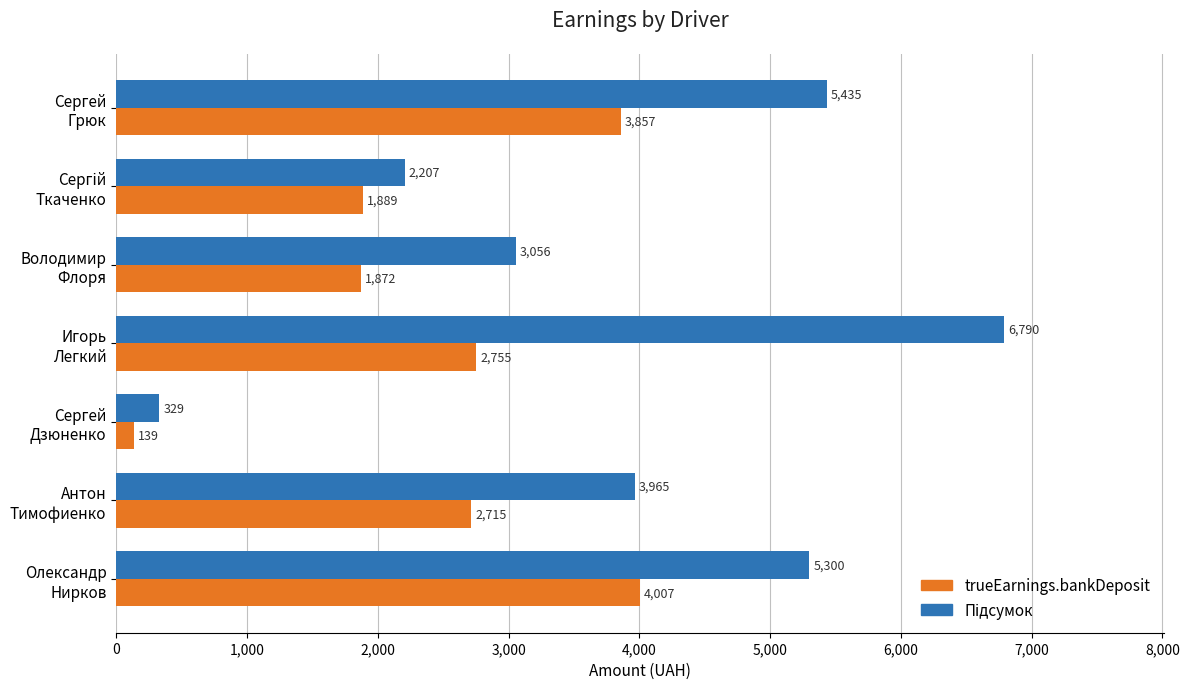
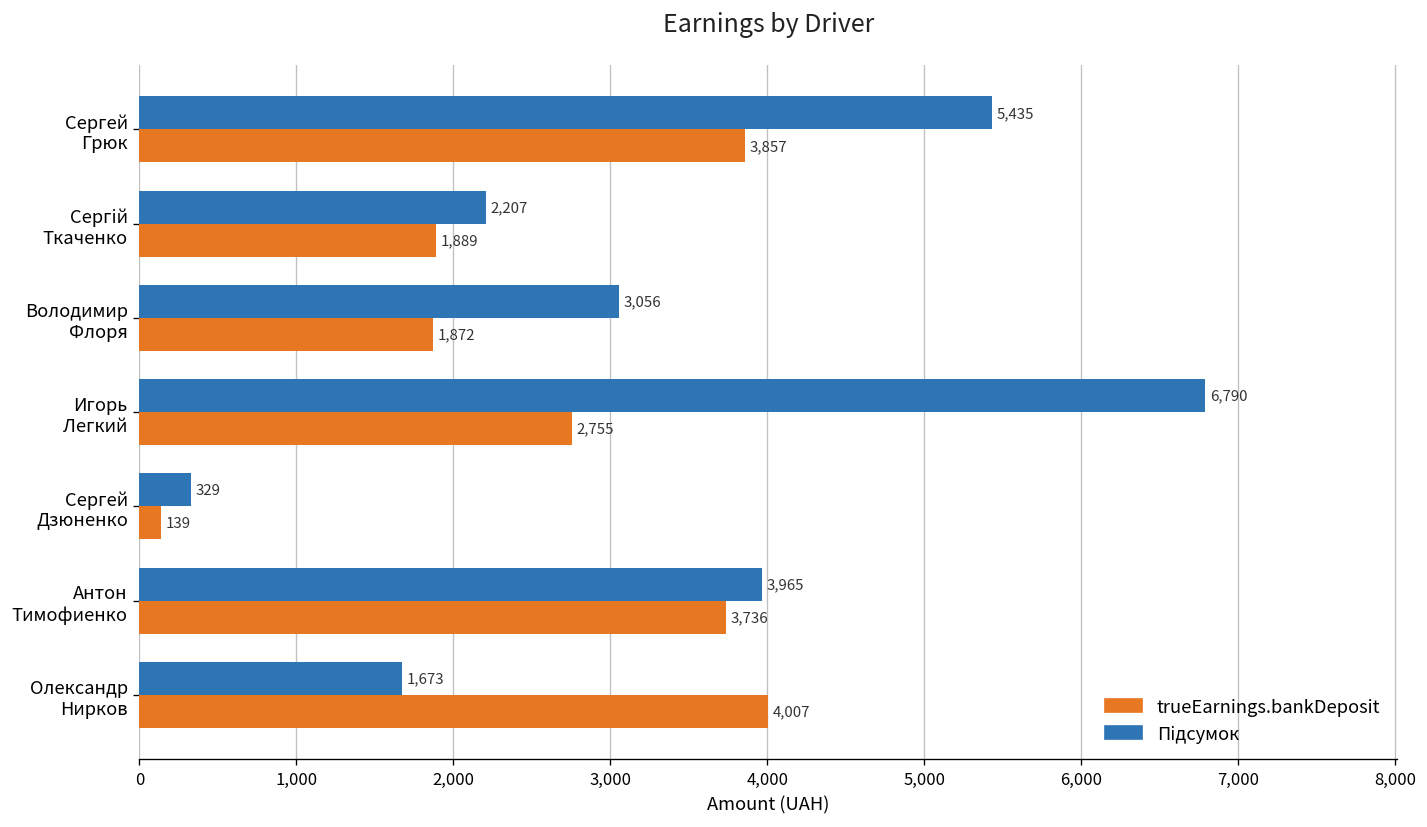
  {
    "trueEarnings.bankDeposit": {
      "Сергей Грюк": "3,857",
      "Сергій Ткаченко": "1,889",
      "Володимир Флоря": "1,872",
      "Игорь Легкий": "2,755",
      "Сергей Дзюненко": "139",
-     "Антон Тимофиенко": "2,715",
+     "Антон Тимофиенко": "3,736",
      "Олександр Нирков": "4,007"
    },
    "Підсумок": {
      "Сергей Грюк": "5,435",
      "Сергій Ткаченко": "2,207",
      "Володимир Флоря": "3,056",
      "Игорь Легкий": "6,790",
      "Сергей Дзюненко": "329",
      "Антон Тимофиенко": "3,965",
-     "Олександр Нирков": "5,300"
+     "Олександр Нирков": "1,673"
    }
  }
